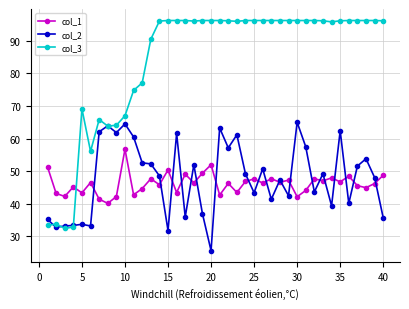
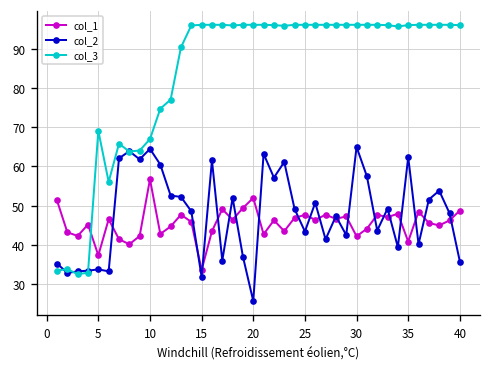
  {
    "col_1": {
-     "5": 43,
+     "5": 37,
      "10": 57,
-     "15": 50,
+     "15": 34,
      "20": 52,
      "25": 48,
      "30": 42,
-     "35": 47,
+     "35": 41,
      "40": 49
    },
    "col_2": {
      "5": 34,
      "10": 64,
      "15": 32,
      "20": 26,
      "25": 43,
      "30": 65,
      "35": 62,
      "40": 36
    },
    "col_3": {
      "5": 69,
      "10": 67,
      "15": 96,
      "20": 96,
      "25": 96,
      "30": 96,
      "35": 96,
      "40": 96
    }
  }
